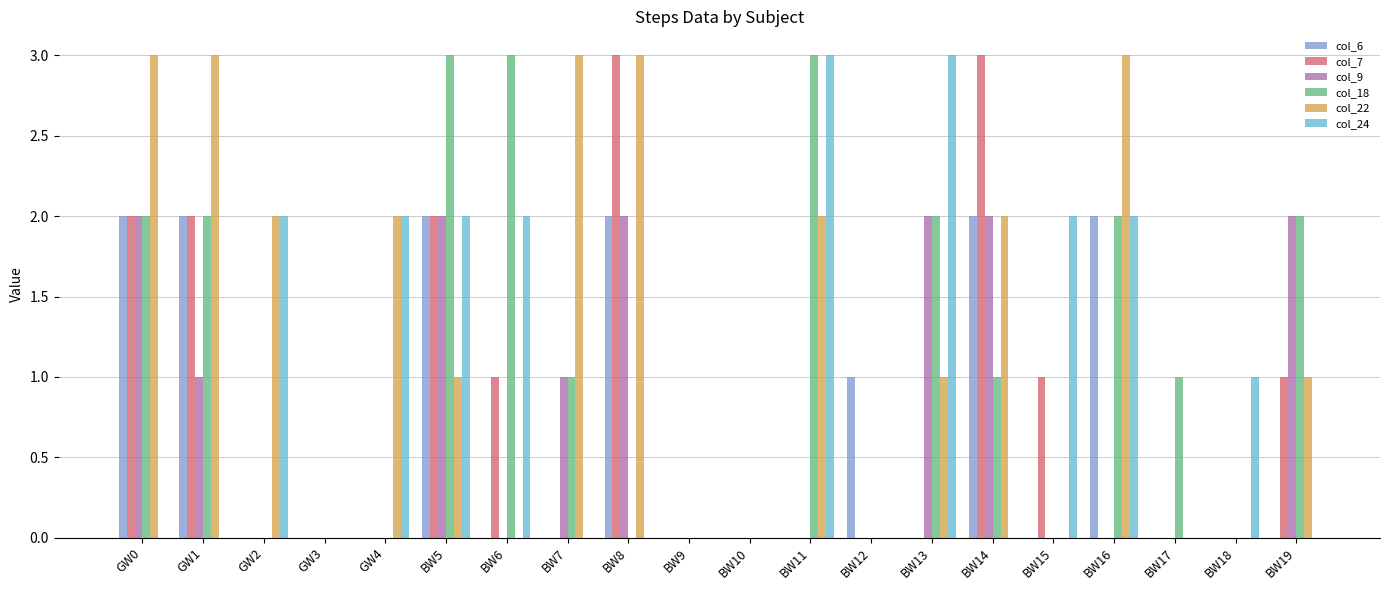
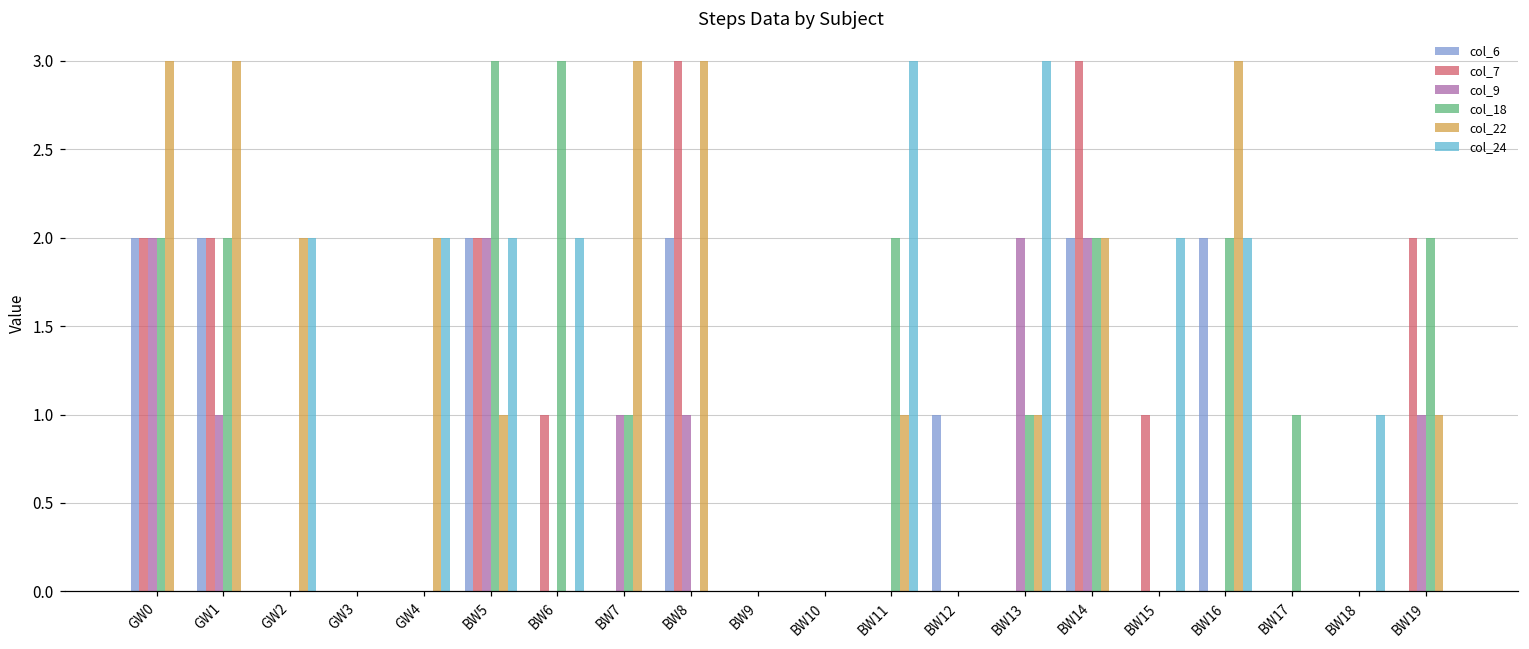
  {
    "col_7": {
      "GW0": 2,
      "GW1": 2,
      "GW2": 0,
      "GW3": 0,
      "GW4": 0,
      "BW5": 2,
      "BW6": 1,
      "BW7": 0,
      "BW8": 3,
      "BW9": 0,
      "BW10": 0,
      "BW11": 0,
      "BW12": 0,
      "BW13": 0,
      "BW14": 3,
      "BW15": 1,
      "BW16": 0,
      "BW17": 0,
      "BW18": 0,
-     "BW19": 1
+     "BW19": 2
    },
    "col_9": {
      "GW0": 2,
      "GW1": 1,
      "GW2": 0,
      "GW3": 0,
      "GW4": 0,
      "BW5": 2,
      "BW6": 0,
      "BW7": 1,
-     "BW8": 2,
+     "BW8": 1,
      "BW9": 0,
      "BW10": 0,
      "BW11": 0,
      "BW12": 0,
      "BW13": 2,
      "BW14": 2,
      "BW15": 0,
      "BW16": 0,
      "BW17": 0,
      "BW18": 0,
-     "BW19": 2
+     "BW19": 1
    },
    "col_18": {
      "GW0": 2,
      "GW1": 2,
      "GW2": 0,
      "GW3": 0,
      "GW4": 0,
      "BW5": 3,
      "BW6": 3,
      "BW7": 1,
      "BW8": 0,
      "BW9": 0,
      "BW10": 0,
-     "BW11": 3,
+     "BW11": 2,
      "BW12": 0,
-     "BW13": 2,
-     "BW14": 1,
+     "BW13": 1,
+     "BW14": 2,
      "BW15": 0,
      "BW16": 2,
      "BW17": 1,
      "BW18": 0,
      "BW19": 2
    },
    "col_22": {
      "GW0": 3,
      "GW1": 3,
      "GW2": 2,
      "GW3": 0,
      "GW4": 2,
      "BW5": 1,
      "BW6": 0,
      "BW7": 3,
      "BW8": 3,
      "BW9": 0,
      "BW10": 0,
-     "BW11": 2,
+     "BW11": 1,
      "BW12": 0,
      "BW13": 1,
      "BW14": 2,
      "BW15": 0,
      "BW16": 3,
      "BW17": 0,
      "BW18": 0,
      "BW19": 1
    }
  }
